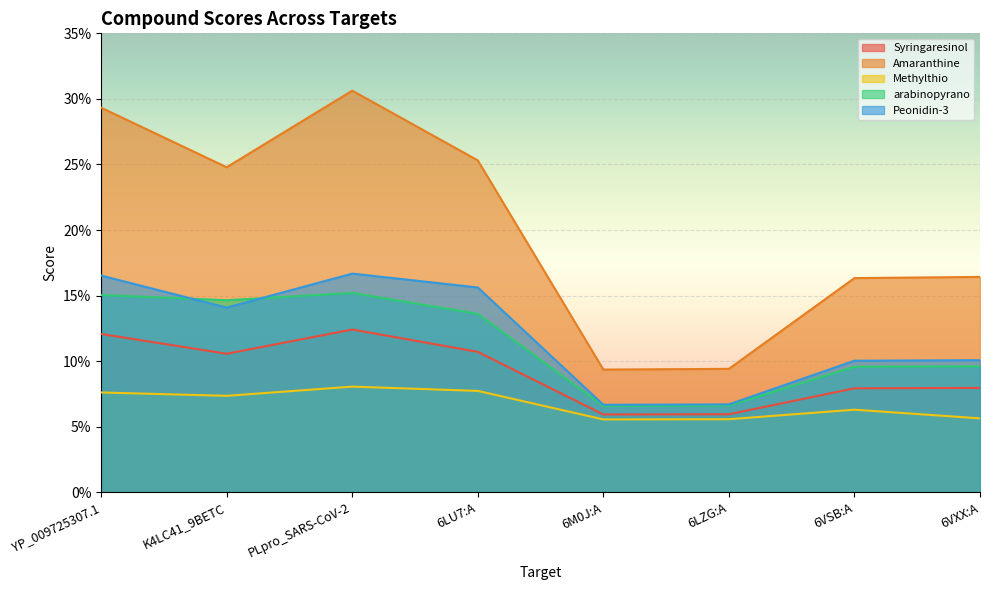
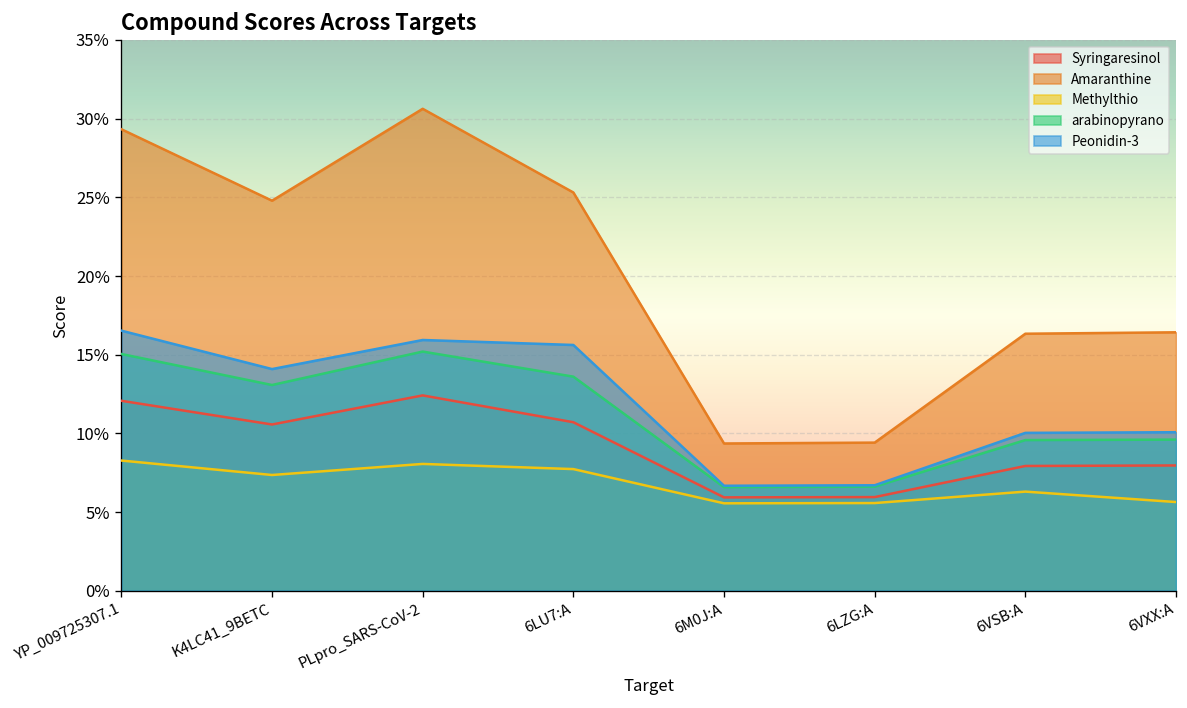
  {
    "Methylthio": {
-     "YP_009725307.1": "7.6%",
+     "YP_009725307.1": "8.3%",
      "K4LC41_9BETC": "7.4%",
      "PLpro_SARS-CoV-2": "8.1%",
      "6LU7:A": "7.7%",
      "6M0J:A": "5.6%",
      "6LZG:A": "5.6%",
      "6VSB:A": "6.3%",
      "6VXX:A": "5.6%"
    },
    "arabinopyrano": {
      "YP_009725307.1": "15.0%",
-     "K4LC41_9BETC": "14.6%",
+     "K4LC41_9BETC": "13.1%",
      "PLpro_SARS-CoV-2": "15.2%",
      "6LU7:A": "13.6%",
      "6VSB:A": "9.6%",
      "6VXX:A": "9.6%"
    },
    "Peonidin-3": {
      "YP_009725307.1": "16.5%",
      "K4LC41_9BETC": "14.1%",
-     "PLpro_SARS-CoV-2": "16.7%",
+     "PLpro_SARS-CoV-2": "15.9%",
      "6LU7:A": "15.6%",
      "6VSB:A": "10.0%",
      "6VXX:A": "10.1%"
    }
  }
